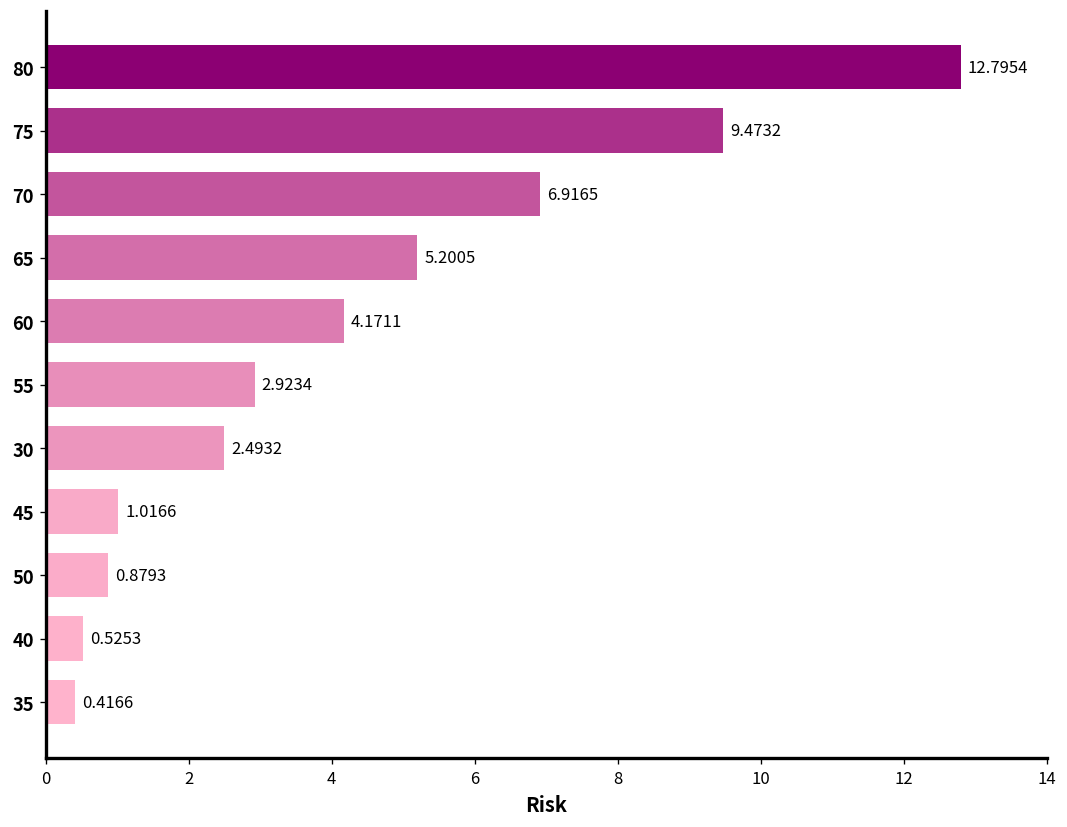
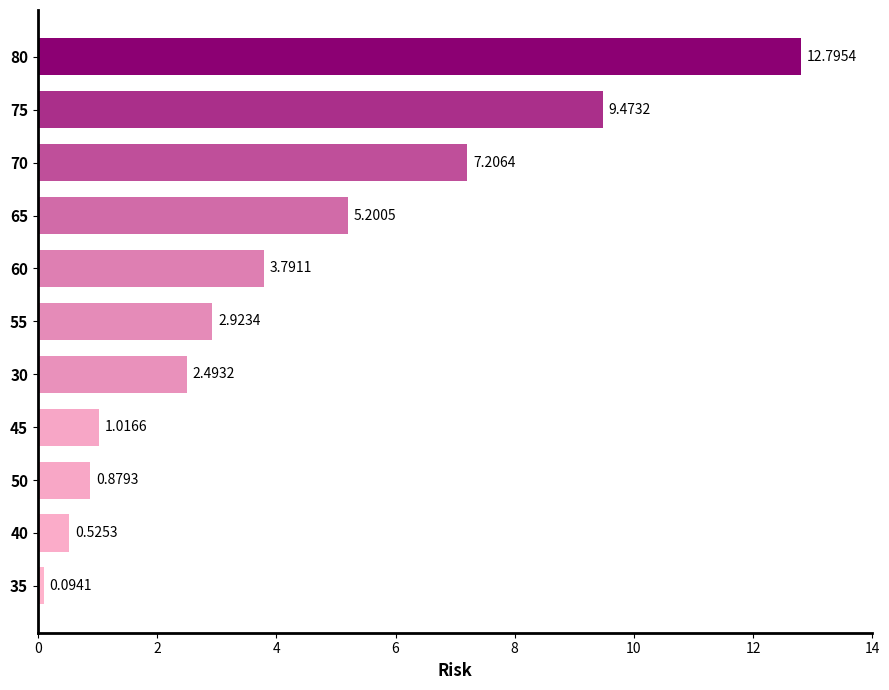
  {
    "80": 12.7954,
    "75": 9.4732,
-   "70": 6.9165,
+   "70": 7.2064,
    "65": 5.2005,
-   "60": 4.1711,
+   "60": 3.7911,
    "55": 2.9234,
    "30": 2.4932,
    "45": 1.0166,
    "50": 0.8793,
    "40": 0.5253,
-   "35": 0.4166
+   "35": 0.0941
  }
